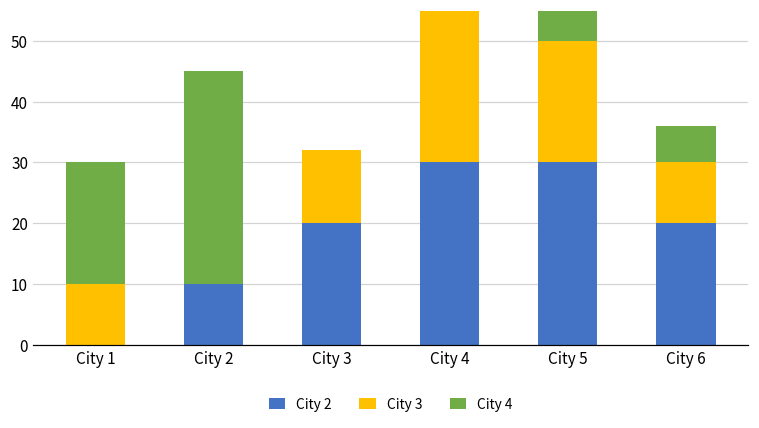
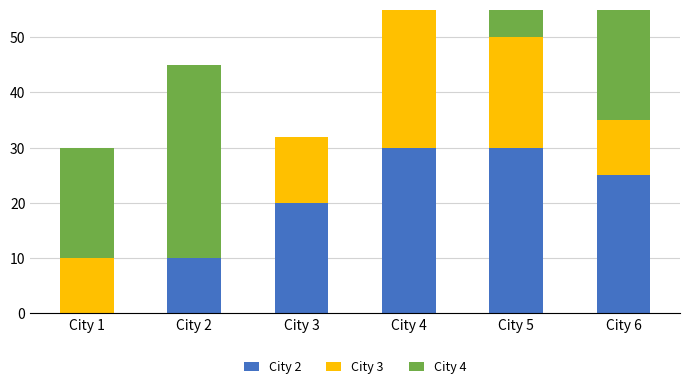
  {
    "City 2": {
      "City 1": 0,
      "City 2": 10,
      "City 3": 20,
      "City 4": 30,
      "City 5": 30,
-     "City 6": 20
+     "City 6": 25
    },
    "City 3": {
      "City 1": 10,
      "City 2": 0,
      "City 3": 12,
      "City 5": 20,
      "City 6": 10
    },
    "City 4": {
      "City 1": 20,
      "City 2": 35,
      "City 3": 0,
-     "City 6": 6
+     "City 6": 20
    }
  }
